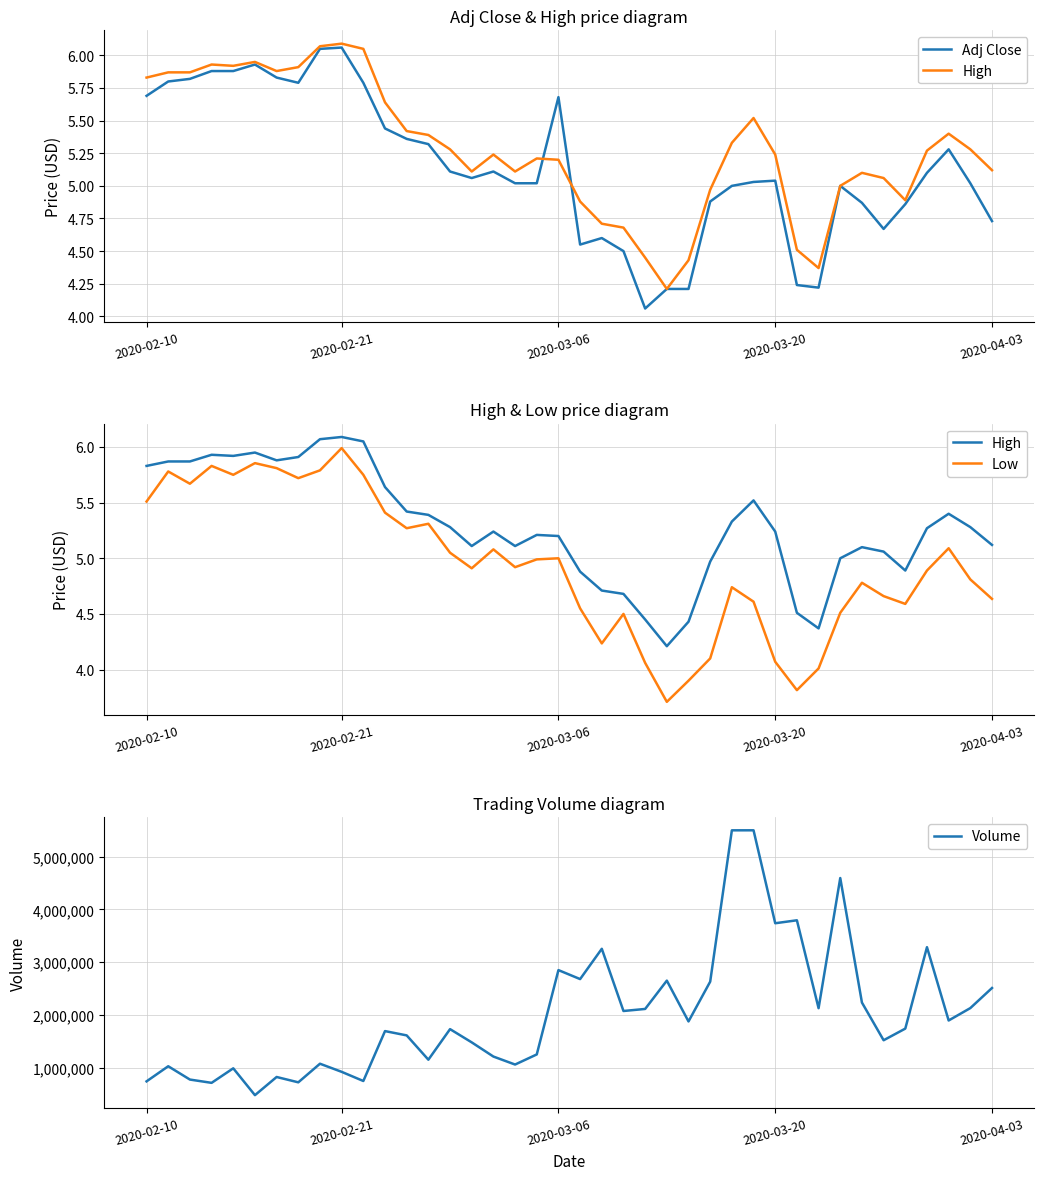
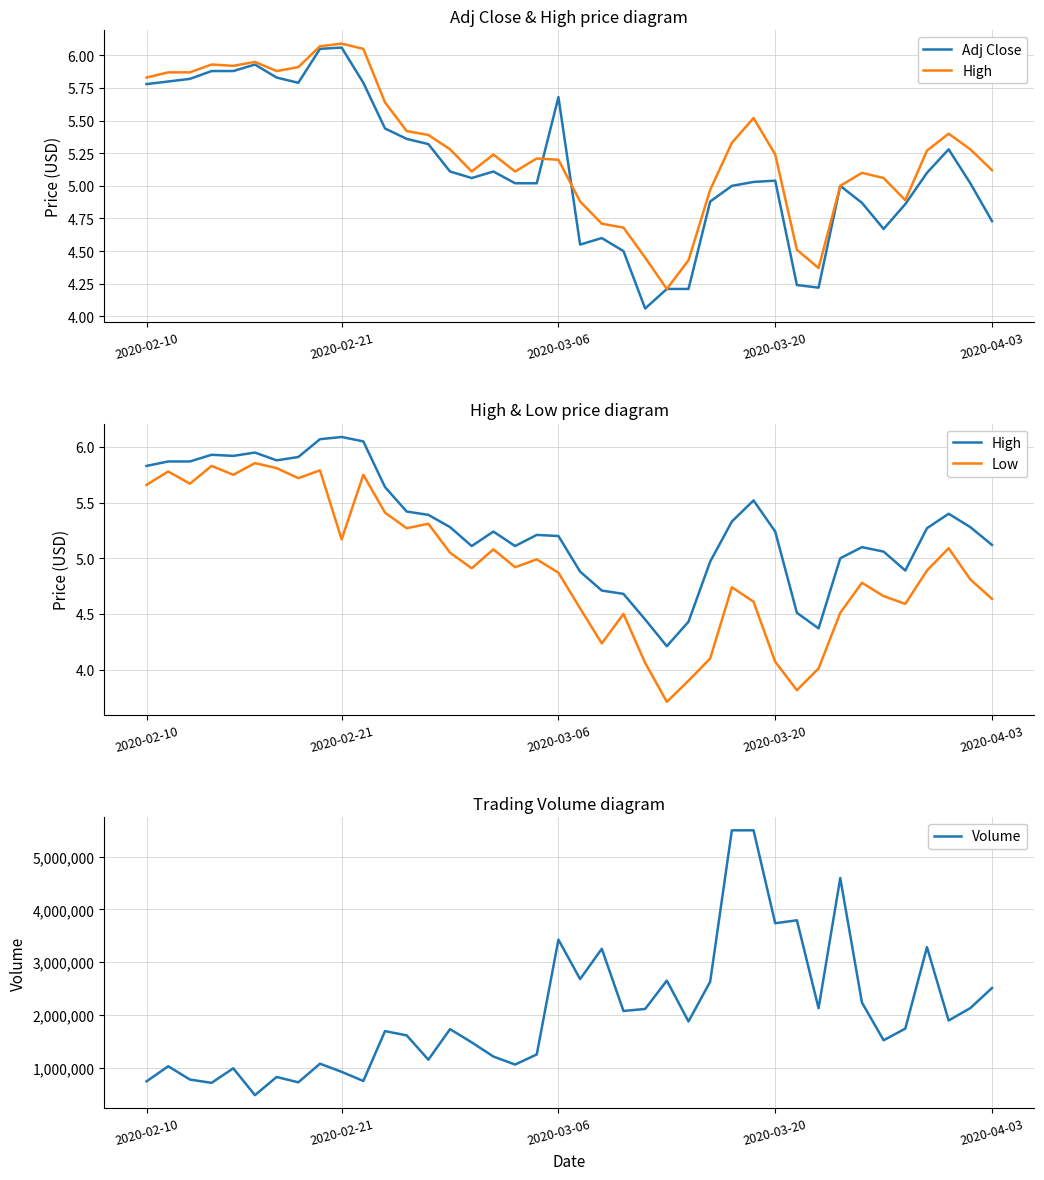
  {
    "Adj Close & High price diagram": {
      "Adj Close": {
-       "2020-02-10": "5.69",
+       "2020-02-10": "5.78",
        "2020-02-21": "6.06",
        "2020-03-06": "5.68",
        "2020-03-20": "5.04",
        "2020-04-03": "4.73"
      }
    },
    "High & Low price diagram": {
      "High": {
        "2020-02-10": "5.83",
        "2020-02-21": "6.09",
        "2020-03-06": "5.20",
        "2020-03-20": "5.24",
        "2020-04-03": "5.12"
      },
      "Low": {
-       "2020-02-10": "5.51",
-       "2020-02-21": "5.99",
-       "2020-03-06": "5.00",
+       "2020-02-10": "5.66",
+       "2020-02-21": "5.17",
+       "2020-03-06": "4.87",
        "2020-03-20": "4.07",
        "2020-04-03": "4.64"
      }
    },
    "Trading Volume diagram": {
      "2020-02-10": "700,000",
      "2020-02-21": "900,000",
-     "2020-03-06": "2,900,000",
+     "2020-03-06": "3,400,000",
      "2020-03-20": "3,700,000",
      "2020-04-03": "2,500,000"
    }
  }
